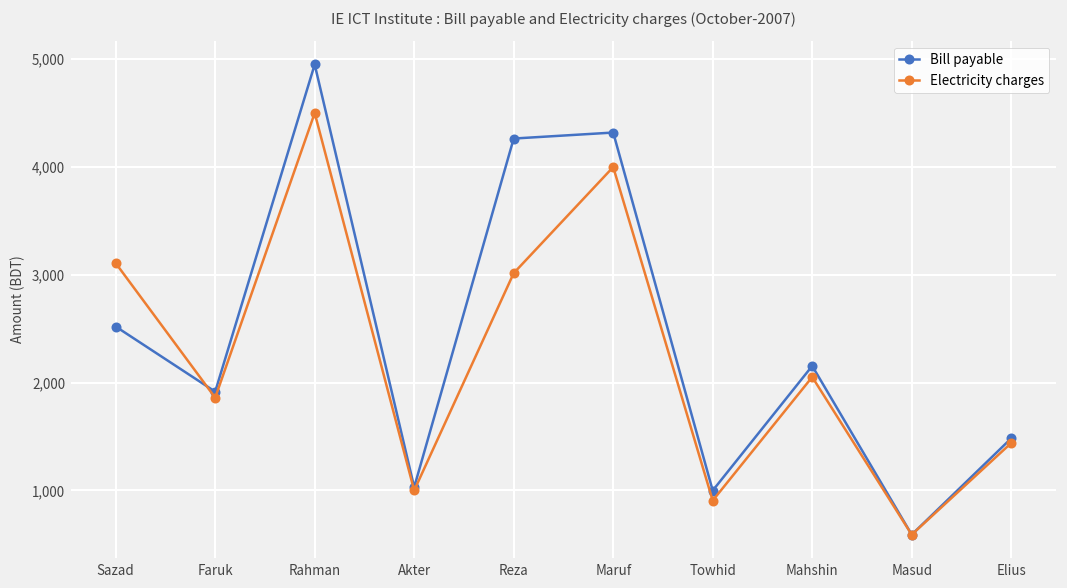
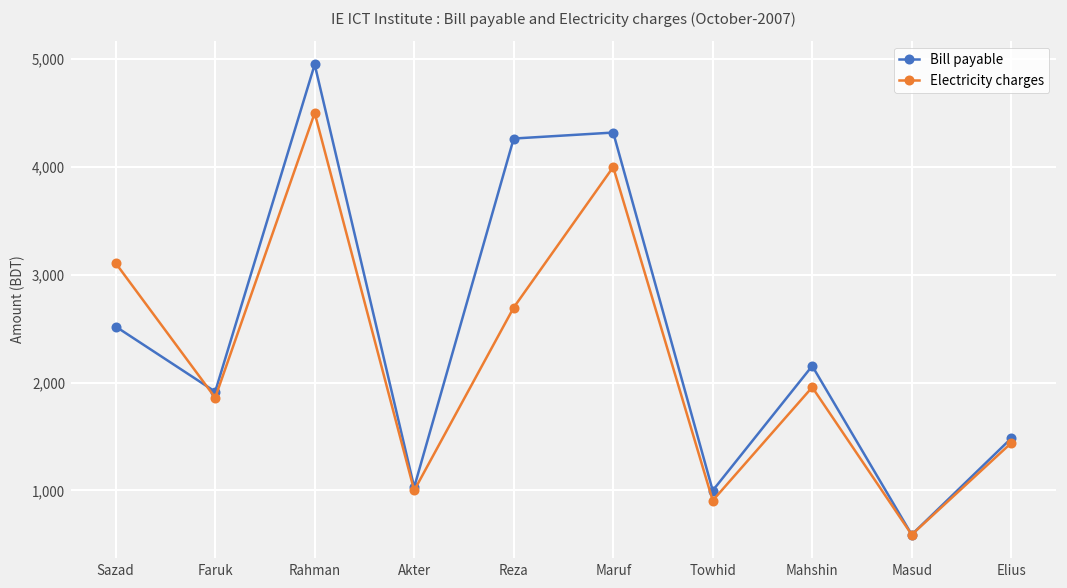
  {
    "Bill payable": {
      "Sazad": "2,500",
      "Faruk": "1,900",
      "Rahman": "5,000",
      "Akter": "1,000",
      "Reza": "4,300",
      "Maruf": "4,300",
      "Towhid": "1,000",
      "Mahshin": "2,200",
      "Elius": "1,500"
    },
    "Electricity charges": {
      "Sazad": "3,100",
      "Faruk": "1,900",
      "Rahman": "4,500",
      "Akter": "1,000",
-     "Reza": "3,000",
+     "Reza": "2,700",
      "Maruf": "4,000",
      "Towhid": "900",
-     "Mahshin": "2,100",
+     "Mahshin": "2,000",
      "Elius": "1,400"
    }
  }
